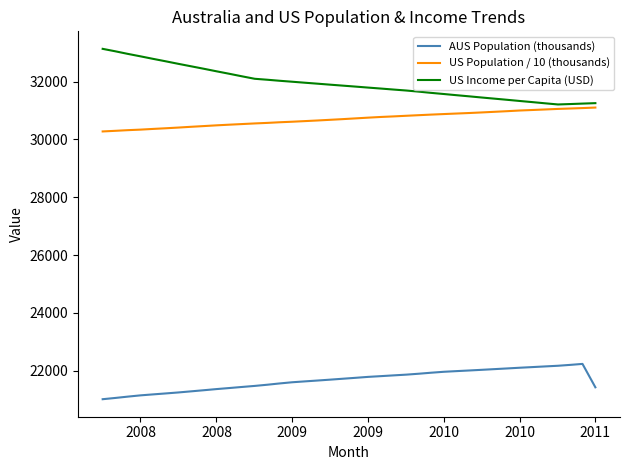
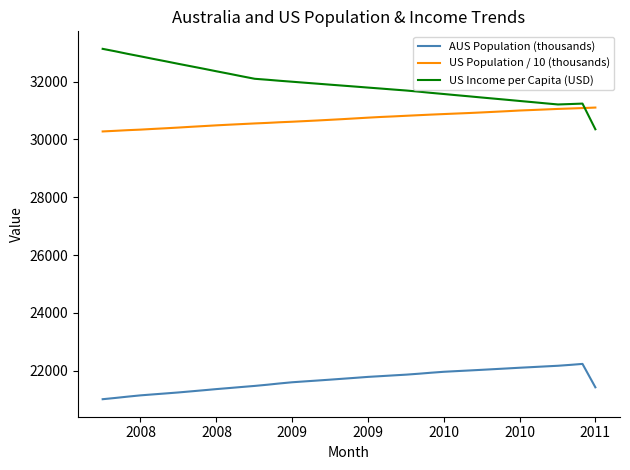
  {
    "AUS Population (thousands)": {
      "2011": 21400
    },
    "US Population / 10 (thousands)": {
      "2011": 31100
    },
    "US Income per Capita (USD)": {
-     "2011": 31300
+     "2011": 30400
    }
  }
